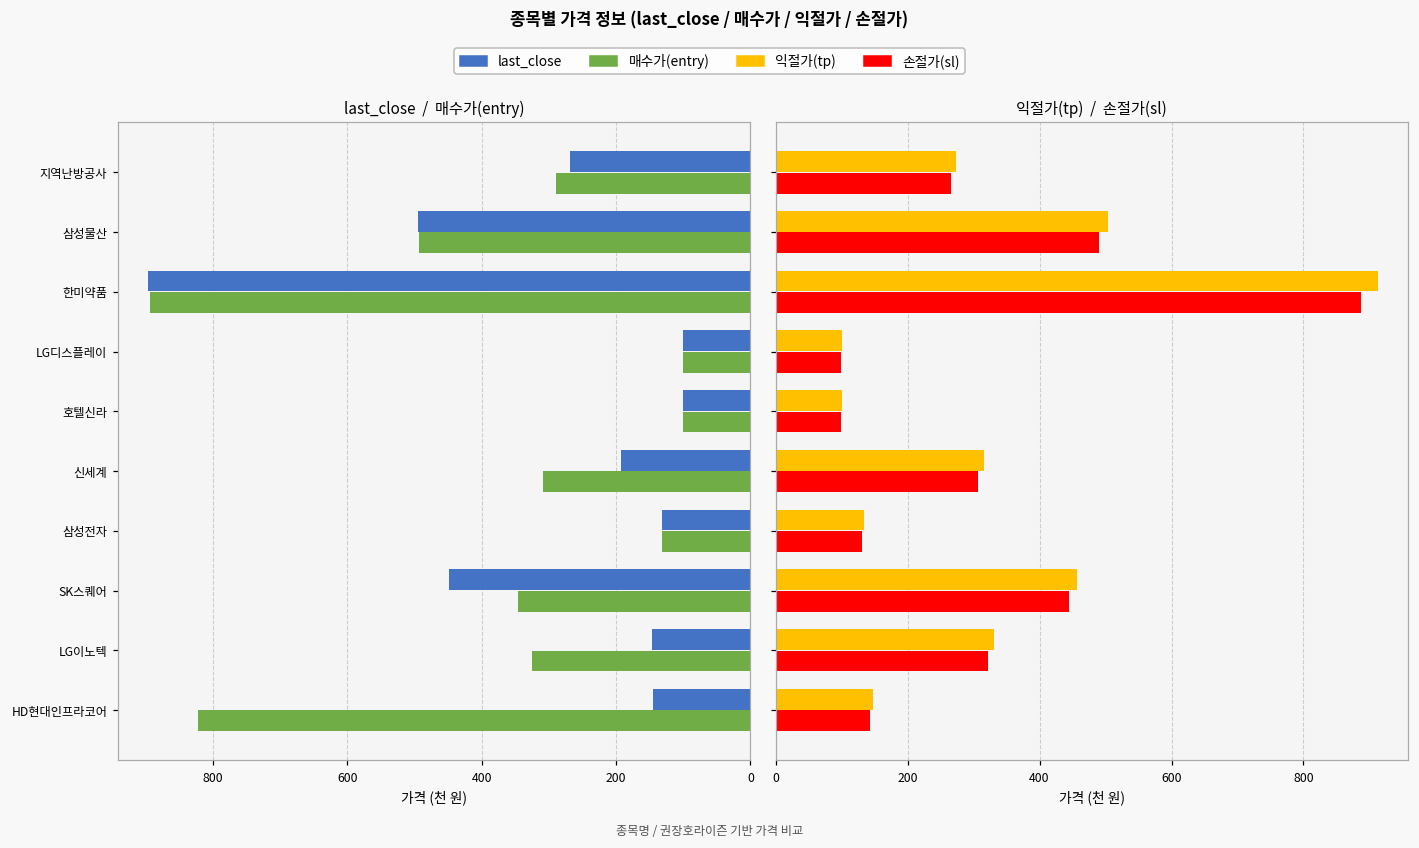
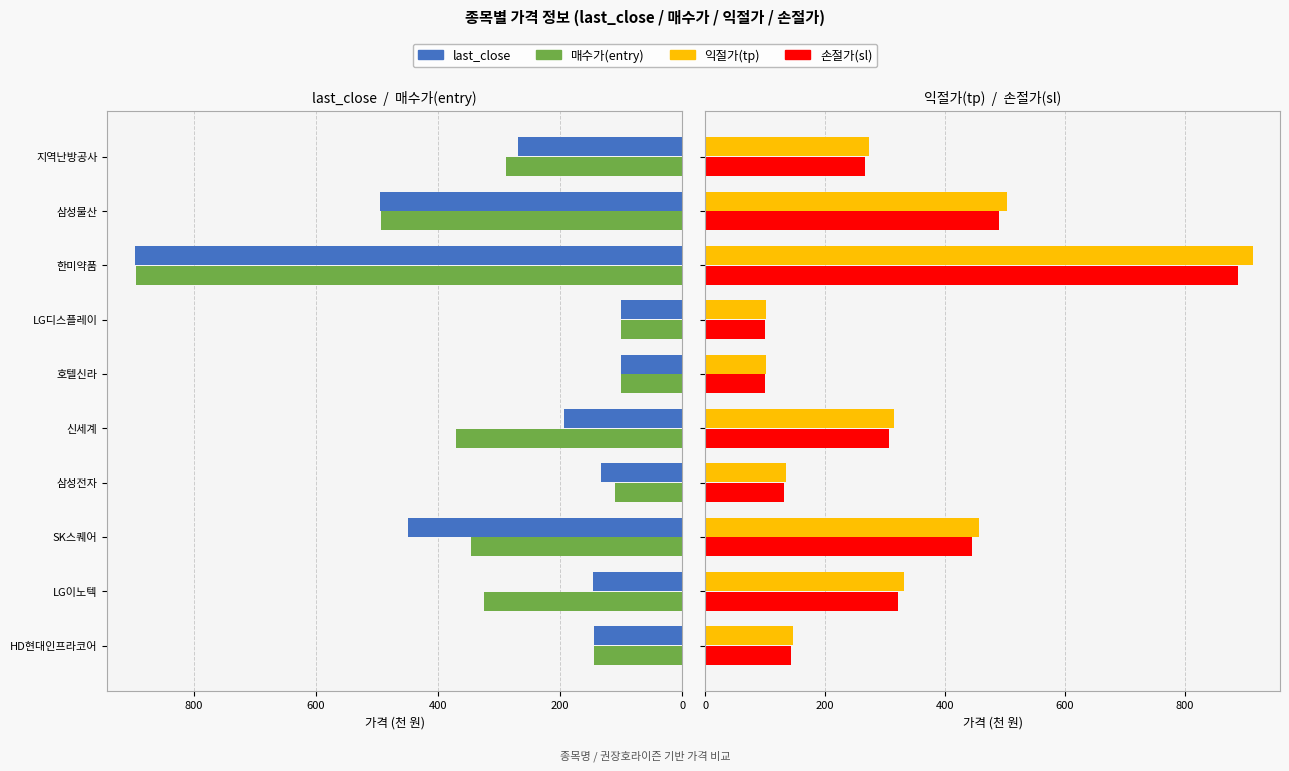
  {
    "last_close / 매수가(entry)": {
      "last_close": {
        "지역난방공사": 270,
        "삼성물산": 500,
        "한미약품": 900,
        "LG디스플레이": 100,
        "호텔신라": 100,
        "신세계": 190,
        "삼성전자": 130,
        "SK스퀘어": 450,
        "LG이노텍": 150,
        "HD현대인프라코어": 140
      },
      "매수가(entry)": {
        "지역난방공사": 290,
        "삼성물산": 490,
        "한미약품": 890,
        "LG디스플레이": 100,
        "호텔신라": 100,
-       "신세계": 310,
-       "삼성전자": 130,
+       "신세계": 370,
+       "삼성전자": 110,
        "SK스퀘어": 350,
        "LG이노텍": 320,
-       "HD현대인프라코어": 820
+       "HD현대인프라코어": 140
      }
    }
  }
